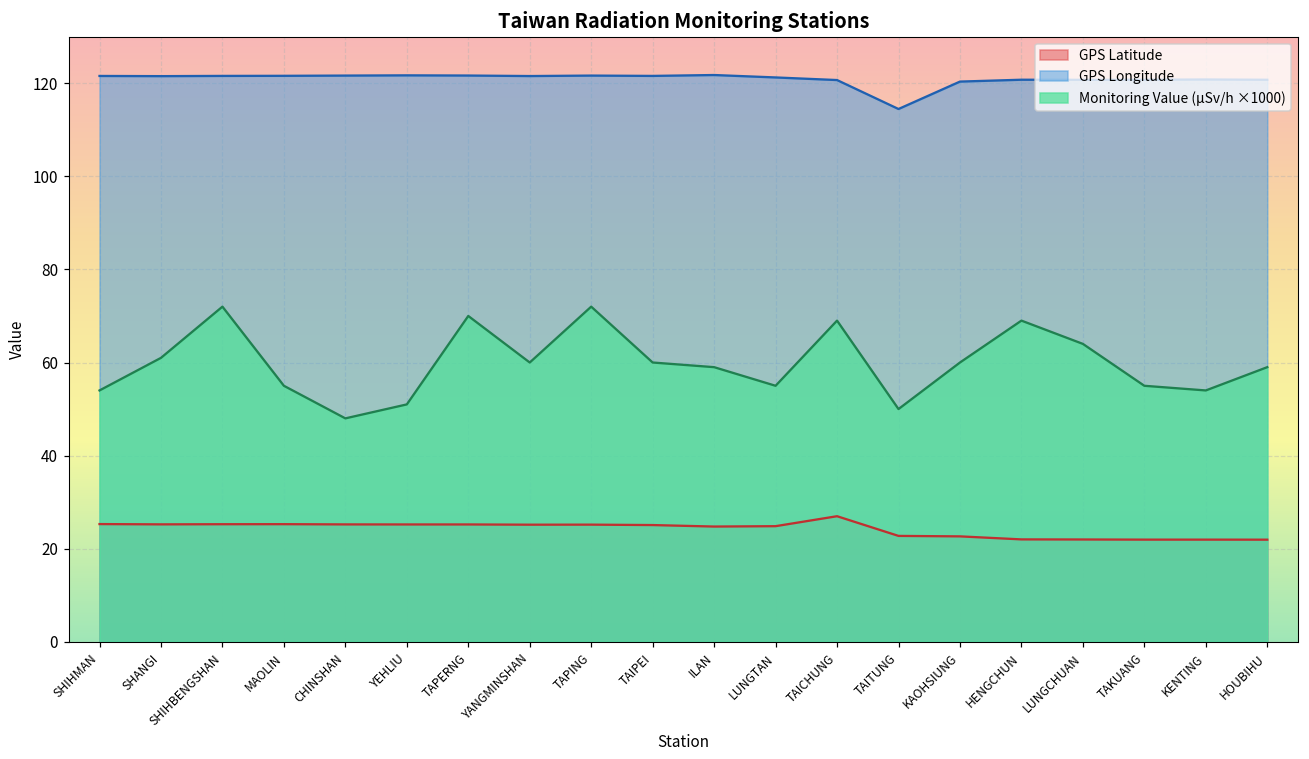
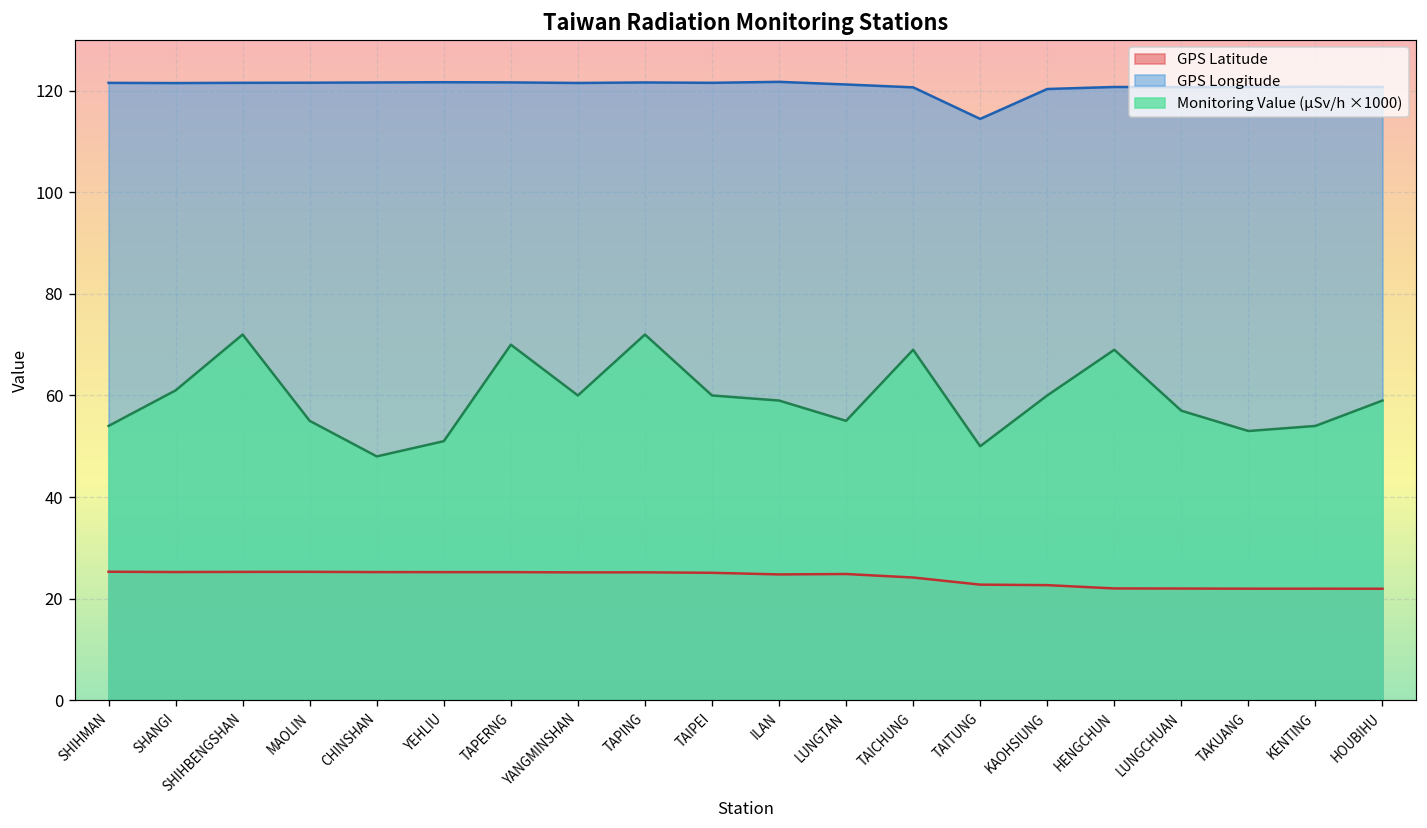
  {
    "GPS Latitude": {
      "SHIHMAN": 25,
      "SHANGI": 25,
      "SHIHBENGSHAN": 25,
      "MAOLIN": 25,
      "CHINSHAN": 25,
      "YEHLIU": 25,
      "TAPERNG": 25,
      "YANGMINSHAN": 25,
      "TAPING": 25,
      "TAIPEI": 25,
      "ILAN": 25,
      "LUNGTAN": 25,
-     "TAICHUNG": 27,
+     "TAICHUNG": 24,
      "TAITUNG": 23,
      "KAOHSIUNG": 23,
      "HENGCHUN": 22,
      "LUNGCHUAN": 22,
      "TAKUANG": 22,
      "KENTING": 22,
      "HOUBIHU": 22
    },
    "GPS Longitude": {
      "SHIHMAN": 122,
      "SHANGI": 122,
      "SHIHBENGSHAN": 122,
      "MAOLIN": 122,
      "CHINSHAN": 122,
      "YEHLIU": 122,
      "TAPERNG": 122,
      "YANGMINSHAN": 122,
      "TAPING": 122,
      "TAIPEI": 122,
      "ILAN": 122,
      "LUNGTAN": 121,
      "TAICHUNG": 121,
      "TAITUNG": 114,
      "KAOHSIUNG": 120,
      "HENGCHUN": 121
    },
    "Monitoring Value (µSv/h ×1000)": {
      "SHIHMAN": 54,
      "SHANGI": 61,
      "SHIHBENGSHAN": 72,
      "MAOLIN": 55,
      "CHINSHAN": 48,
      "YEHLIU": 51,
      "TAPERNG": 70,
      "YANGMINSHAN": 60,
      "TAPING": 72,
      "TAIPEI": 60,
      "ILAN": 59,
      "LUNGTAN": 55,
      "TAICHUNG": 69,
      "TAITUNG": 50,
      "KAOHSIUNG": 60,
      "HENGCHUN": 69,
-     "LUNGCHUAN": 64,
-     "TAKUANG": 55,
+     "LUNGCHUAN": 57,
+     "TAKUANG": 53,
      "KENTING": 54,
      "HOUBIHU": 59
    }
  }
